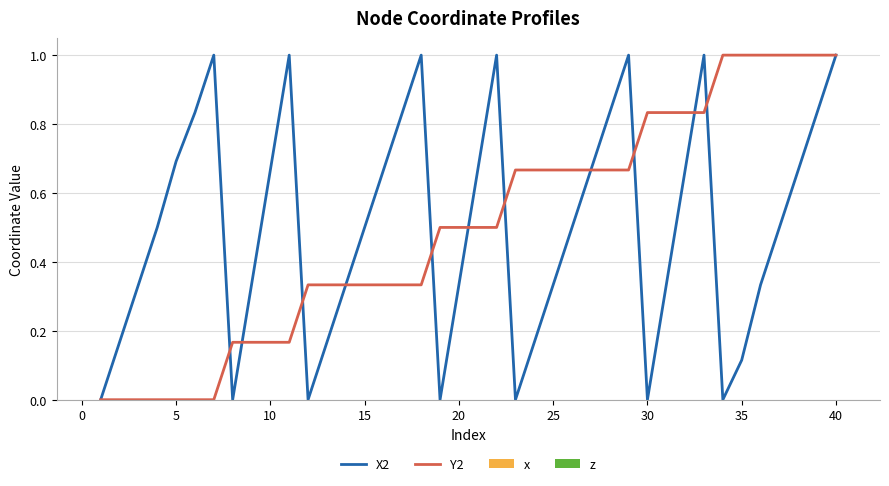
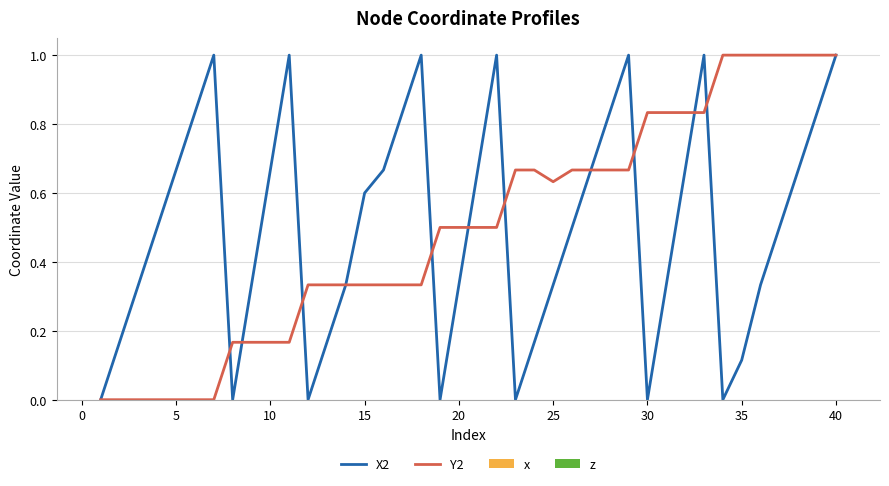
  {
    "X2": {
-     "5": 0.69,
+     "5": 0.67,
      "10": 0.67,
-     "15": 0.5,
+     "15": 0.6,
      "20": 0.33,
      "25": 0.33,
      "30": 0.00,
      "35": 0.11
    },
    "z": {
      "5": 0.00,
      "30": 0.00
    },
    "Y2": {
      "5": 0.00,
      "10": 0.17,
      "15": 0.33,
      "20": 0.50,
-     "25": 0.67,
+     "25": 0.63,
      "30": 0.83,
      "35": 1.00
    }
  }
